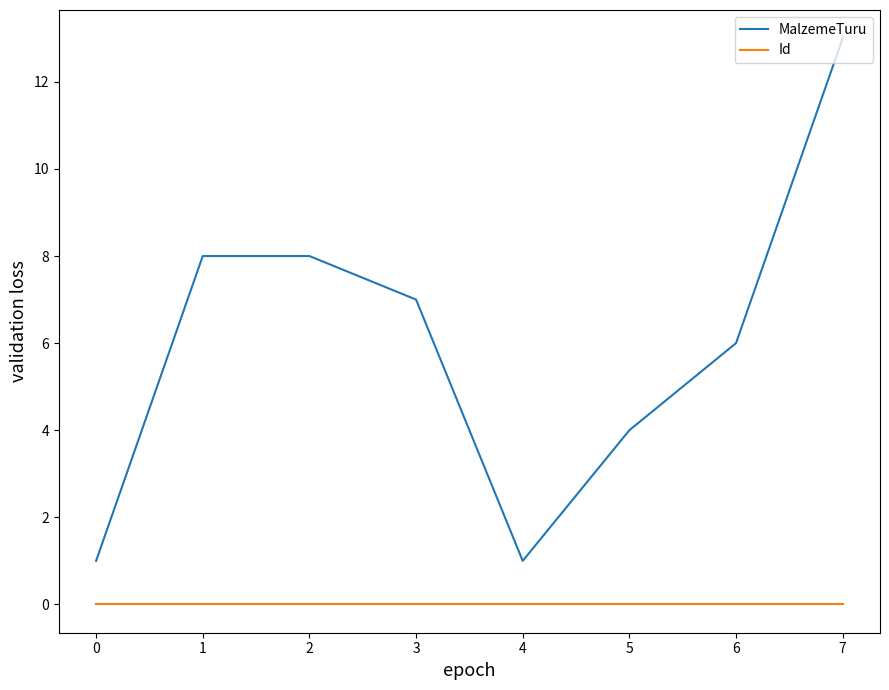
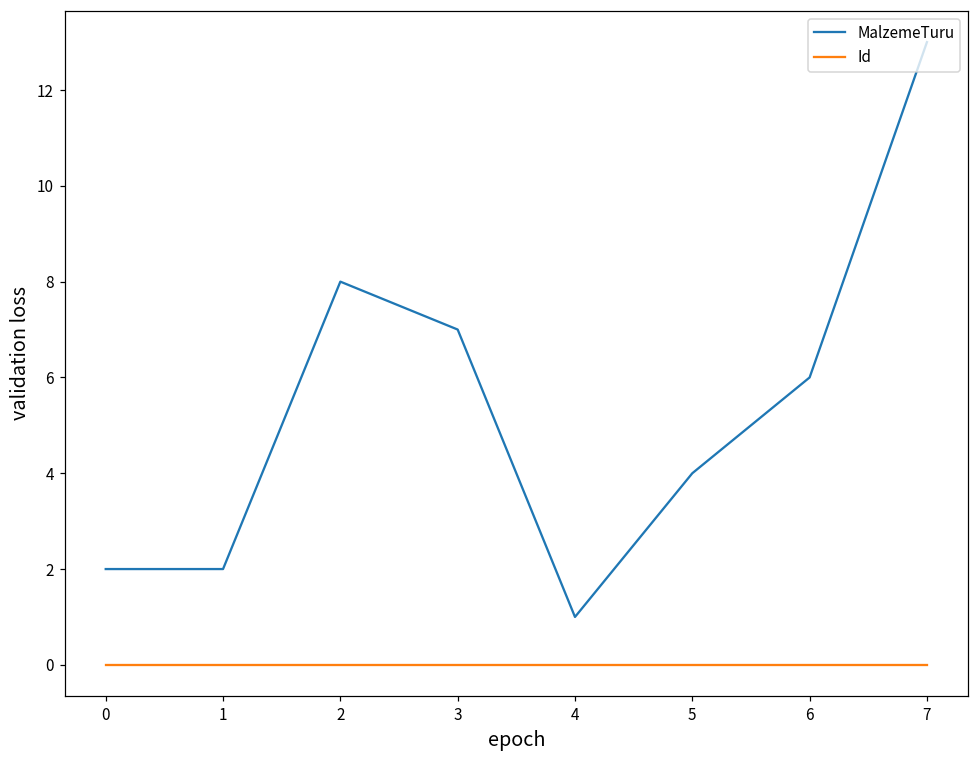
  {
    "MalzemeTuru": {
-     "0": 1,
-     "1": 8,
+     "0": 2,
+     "1": 2,
      "2": 8,
      "3": 7,
      "4": 1,
      "5": 4,
      "6": 6
    },
    "Id": {
      "0": 0,
      "1": 0,
      "2": 0,
      "3": 0,
      "4": 0,
      "5": 0,
      "6": 0,
      "7": 0
    }
  }
